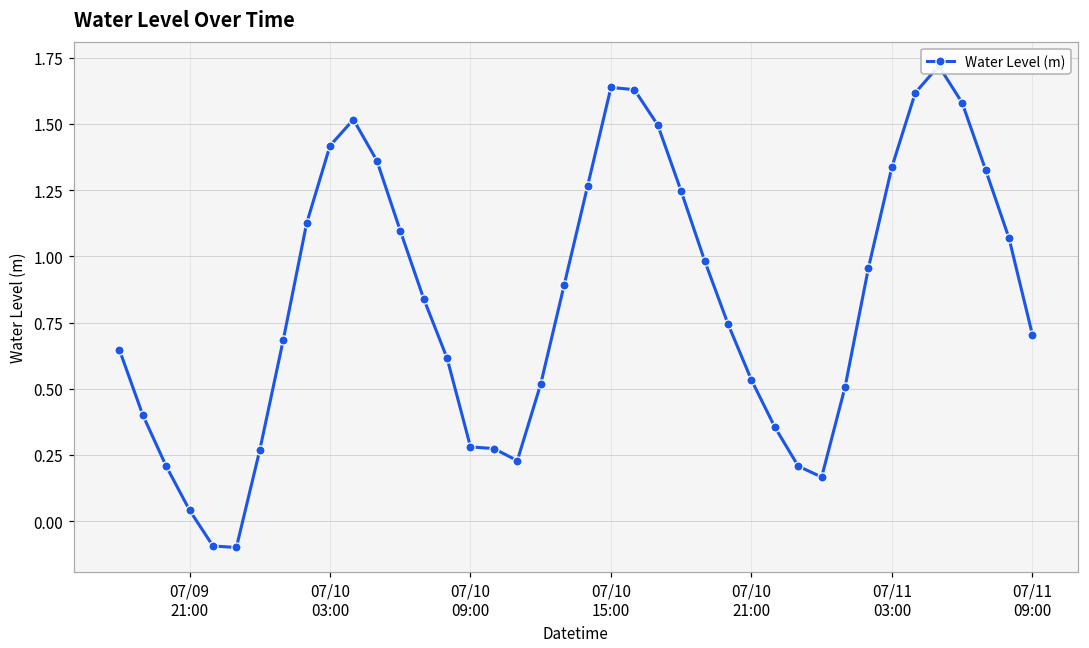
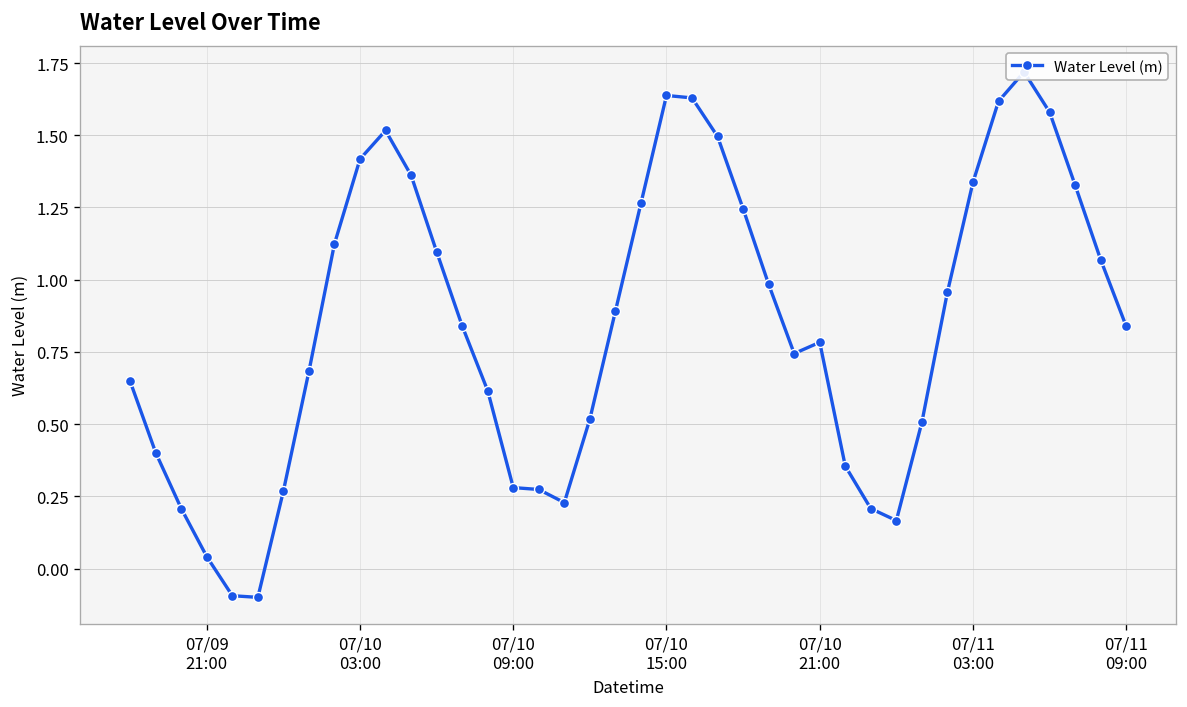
  {
    "07/09 21:00": 0.04,
    "07/10 03:00": 1.42,
    "07/10 09:00": 0.28,
    "07/10 15:00": 1.64,
-   "07/10 21:00": 0.53,
+   "07/10 21:00": 0.78,
    "07/11 03:00": 1.34,
-   "07/11 09:00": 0.70
+   "07/11 09:00": 0.84
  }
